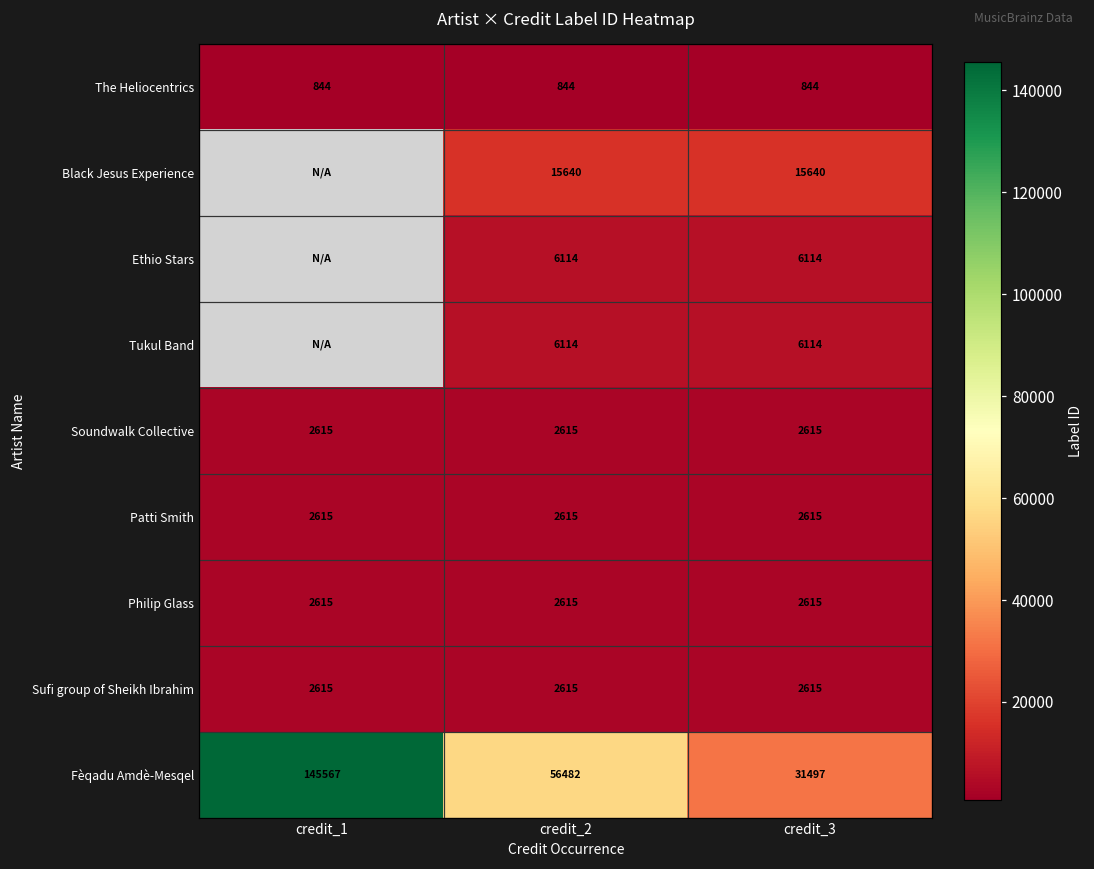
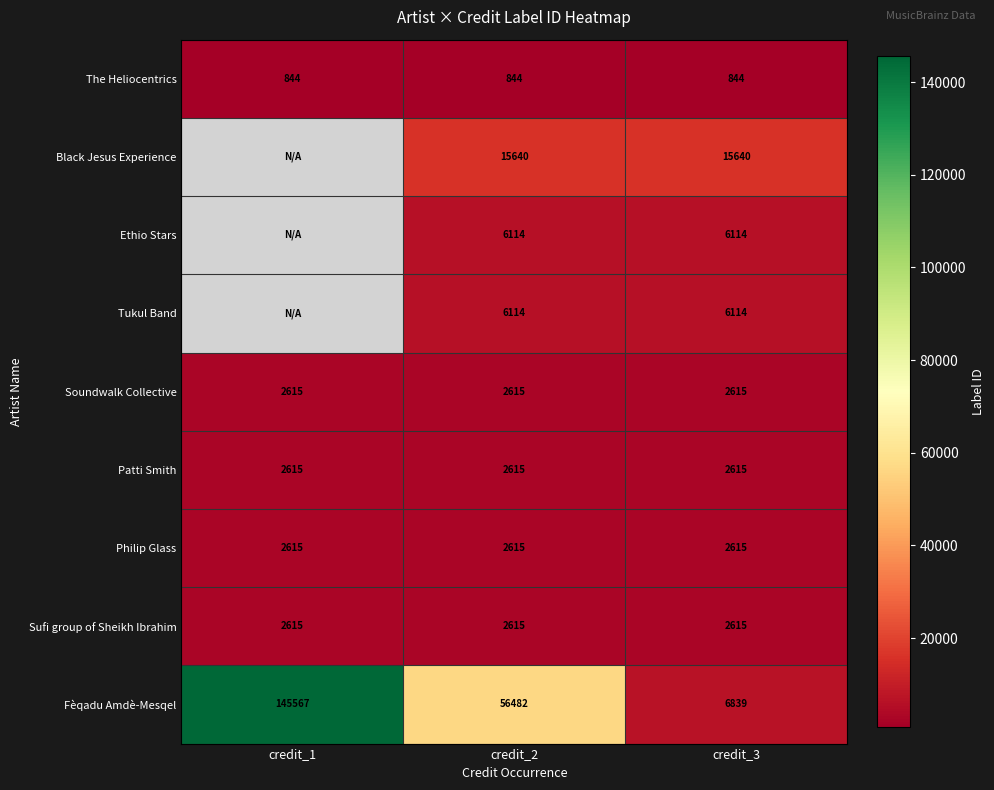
  {
    "The Heliocentrics": {
      "credit_1": 844,
      "credit_2": 844,
      "credit_3": 844
    },
    "Black Jesus Experience": {
      "credit_2": 15640,
      "credit_3": 15640
    },
    "Ethio Stars": {
      "credit_2": 6114,
      "credit_3": 6114
    },
    "Tukul Band": {
      "credit_2": 6114,
      "credit_3": 6114
    },
    "Soundwalk Collective": {
      "credit_1": 2615,
      "credit_2": 2615,
      "credit_3": 2615
    },
    "Patti Smith": {
      "credit_1": 2615,
      "credit_2": 2615,
      "credit_3": 2615
    },
    "Philip Glass": {
      "credit_1": 2615,
      "credit_2": 2615,
      "credit_3": 2615
    },
    "Sufi group of Sheikh Ibrahim": {
      "credit_1": 2615,
      "credit_2": 2615,
      "credit_3": 2615
    },
    "Fèqadu Amdè-Mesqel": {
      "credit_1": 145567,
      "credit_2": 56482,
-     "credit_3": 31497
+     "credit_3": 6839
    }
  }
